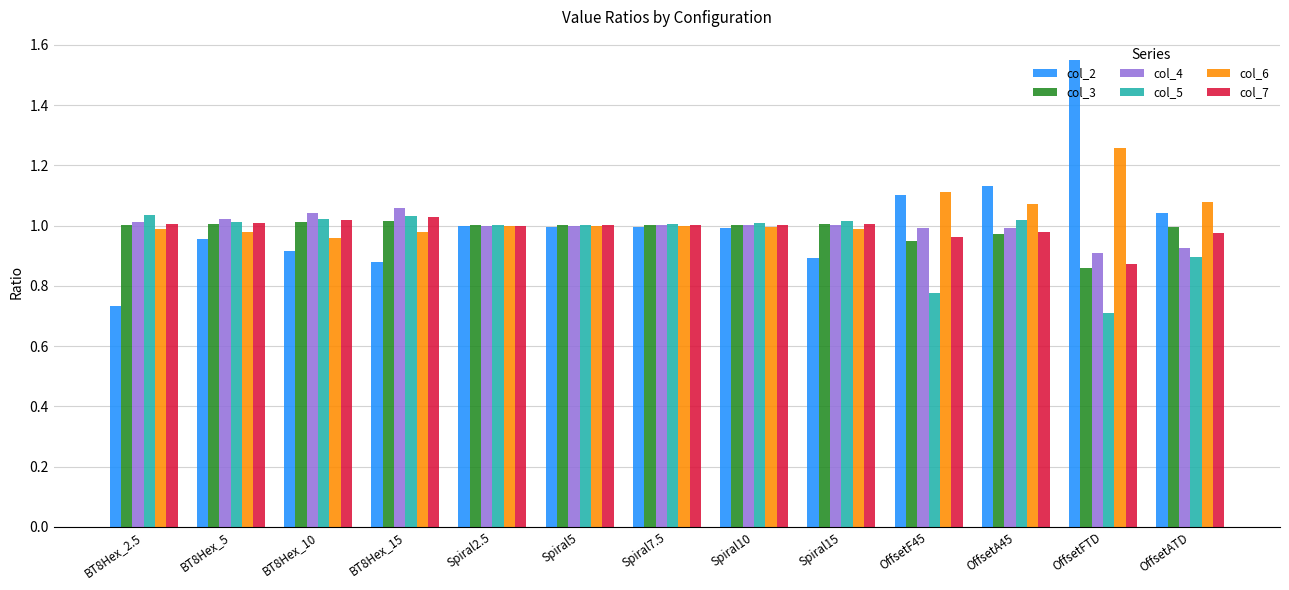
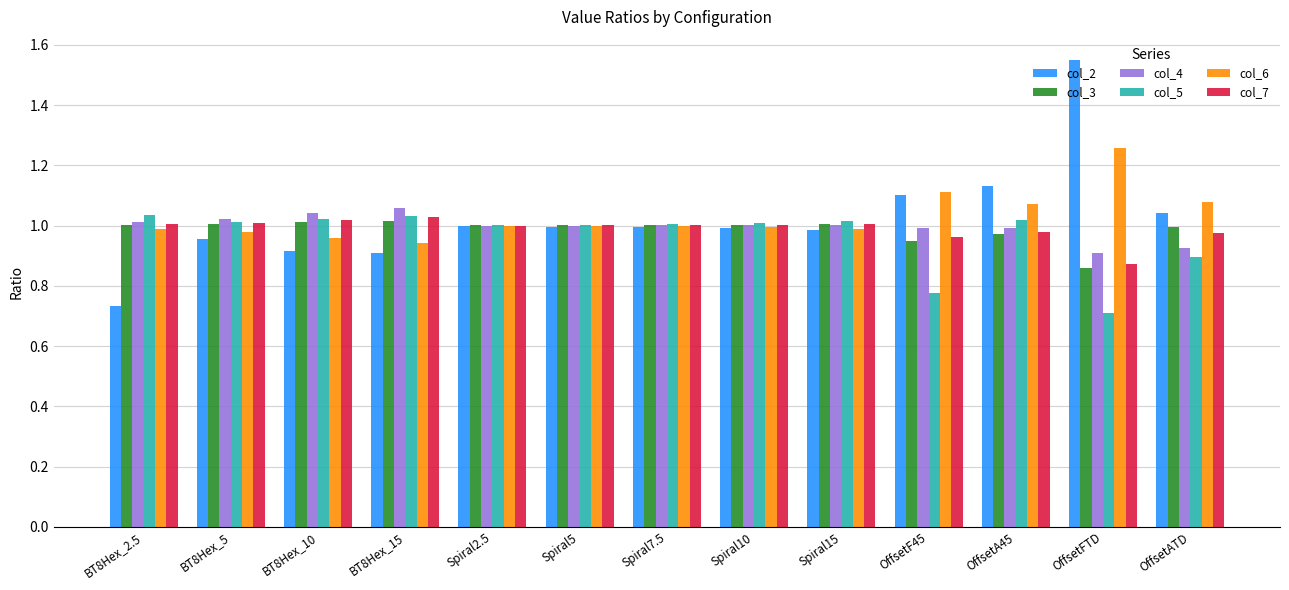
  {
    "col_2": {
      "BT8Hex_2.5": 0.73,
      "BT8Hex_5": 0.96,
      "BT8Hex_10": 0.92,
-     "BT8Hex_15": 0.88,
+     "BT8Hex_15": 0.91,
      "Spiral2.5": 1.00,
      "Spiral5": 1.00,
      "Spiral7.5": 1.00,
      "Spiral10": 0.99,
-     "Spiral15": 0.89,
+     "Spiral15": 0.98,
      "OffsetF45": 1.10,
      "OffsetA45": 1.13,
      "OffsetFTD": 1.55,
      "OffsetATD": 1.04
    },
    "col_3": {
      "BT8Hex_2.5": 1.00,
      "BT8Hex_5": 1.01,
      "BT8Hex_10": 1.01,
      "BT8Hex_15": 1.02,
      "Spiral2.5": 1.00,
      "Spiral5": 1.00,
      "Spiral7.5": 1.00,
      "Spiral10": 1.00,
      "Spiral15": 1.00,
      "OffsetF45": 0.95,
      "OffsetA45": 0.97,
      "OffsetFTD": 0.86,
      "OffsetATD": 1.00
    },
    "col_4": {
      "BT8Hex_2.5": 1.01,
      "BT8Hex_5": 1.02,
      "BT8Hex_10": 1.04,
      "BT8Hex_15": 1.06,
      "Spiral2.5": 1.00,
      "Spiral5": 1.00,
      "Spiral7.5": 1.00,
      "Spiral10": 1.00,
      "Spiral15": 1.00,
      "OffsetF45": 0.99,
      "OffsetA45": 0.99,
      "OffsetFTD": 0.91,
      "OffsetATD": 0.92
    },
    "col_5": {
      "BT8Hex_2.5": 1.04,
      "BT8Hex_5": 1.01,
      "BT8Hex_10": 1.02,
      "BT8Hex_15": 1.03,
      "Spiral2.5": 1.00,
      "Spiral5": 1.00,
      "Spiral7.5": 1.00,
      "Spiral10": 1.01,
      "Spiral15": 1.01,
      "OffsetF45": 0.78,
      "OffsetA45": 1.02,
      "OffsetFTD": 0.71,
      "OffsetATD": 0.90
    },
    "col_6": {
      "BT8Hex_2.5": 0.99,
      "BT8Hex_5": 0.98,
      "BT8Hex_10": 0.96,
-     "BT8Hex_15": 0.98,
+     "BT8Hex_15": 0.94,
      "Spiral2.5": 1.00,
      "Spiral5": 1.00,
      "Spiral7.5": 1.00,
      "Spiral10": 0.99,
      "Spiral15": 0.99,
      "OffsetF45": 1.11,
      "OffsetA45": 1.07,
      "OffsetFTD": 1.26,
      "OffsetATD": 1.08
    },
    "col_7": {
      "BT8Hex_2.5": 1.01,
      "BT8Hex_5": 1.01,
      "BT8Hex_10": 1.02,
      "BT8Hex_15": 1.03,
      "Spiral2.5": 1.00,
      "Spiral5": 1.00,
      "Spiral7.5": 1.00,
      "Spiral10": 1.00,
      "Spiral15": 1.00,
      "OffsetF45": 0.96,
      "OffsetA45": 0.98,
      "OffsetFTD": 0.87,
      "OffsetATD": 0.98
    }
  }
